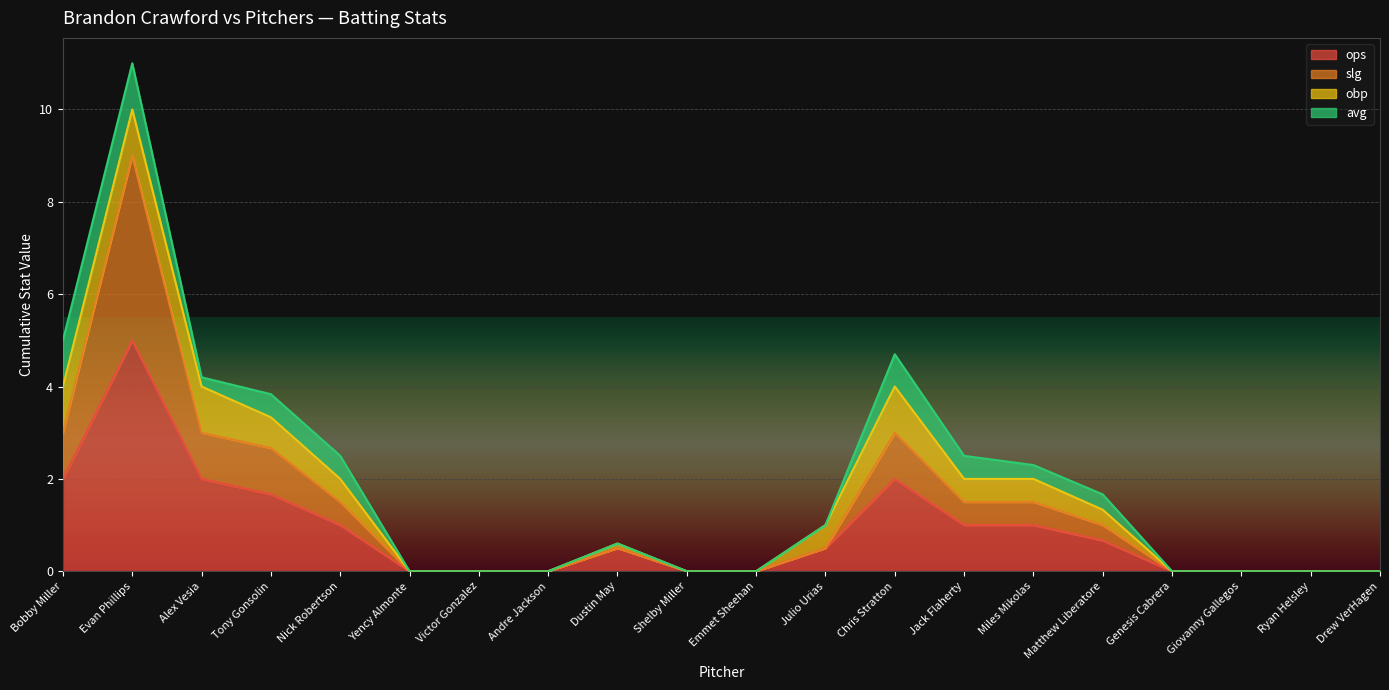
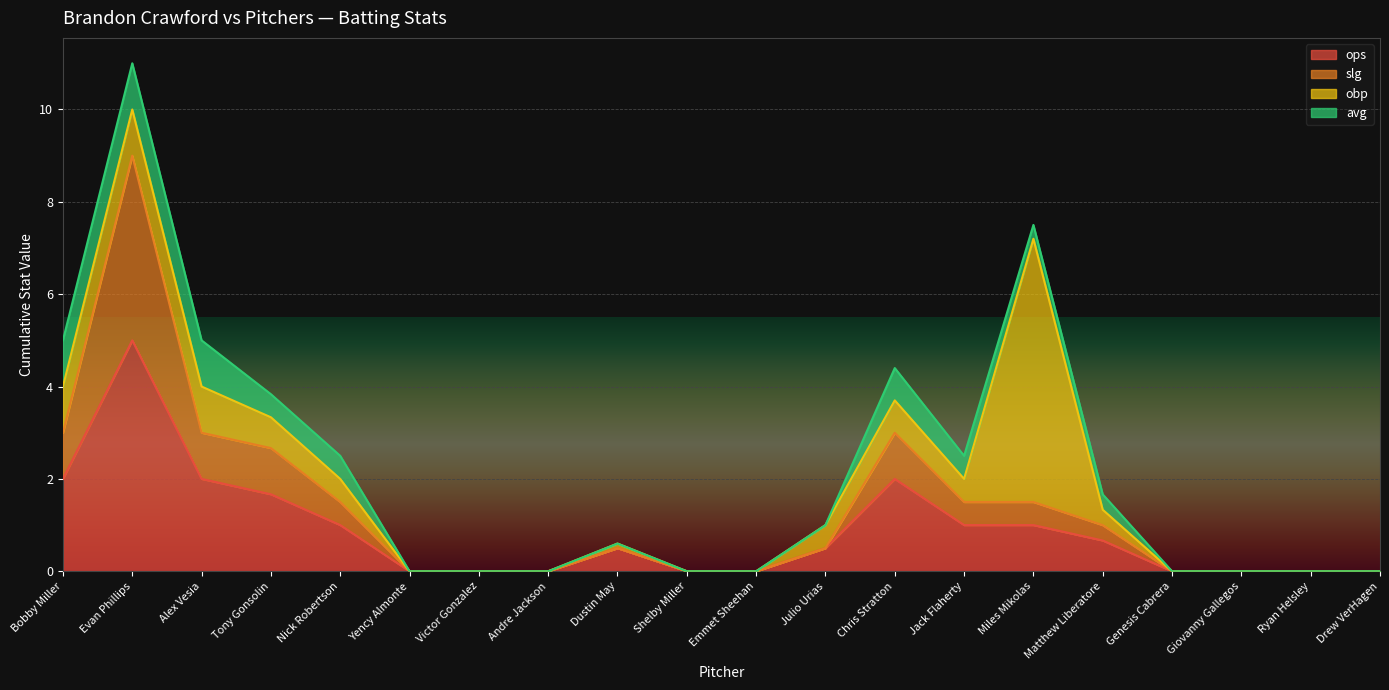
  {
    "obp": {
      "Bobby Miller": 1.0,
      "Evan Phillips": 1.0,
      "Alex Vesia": 1.0,
      "Tony Gonsolin": 0.7,
      "Nick Robertson": 0.5,
-     "Chris Stratton": 1.0,
+     "Chris Stratton": 0.7,
      "Jack Flaherty": 0.5,
-     "Miles Mikolas": 0.5,
+     "Miles Mikolas": 5.7,
      "Matthew Liberatore": 0.3
    },
    "avg": {
      "Bobby Miller": 1.0,
      "Evan Phillips": 1.0,
-     "Alex Vesia": 0.2,
+     "Alex Vesia": 1.0,
      "Tony Gonsolin": 0.5,
      "Nick Robertson": 0.5,
      "Chris Stratton": 0.7,
      "Jack Flaherty": 0.5,
      "Miles Mikolas": 0.3,
      "Matthew Liberatore": 0.3
    }
  }
